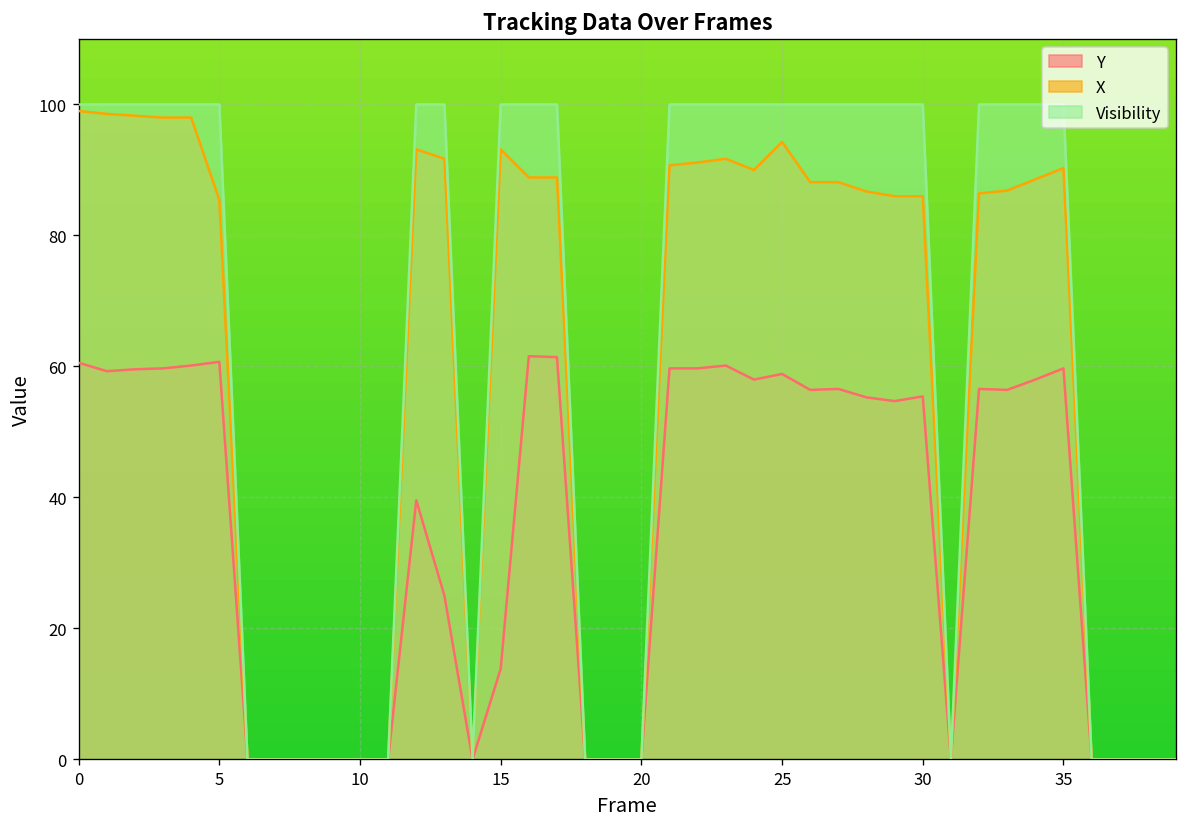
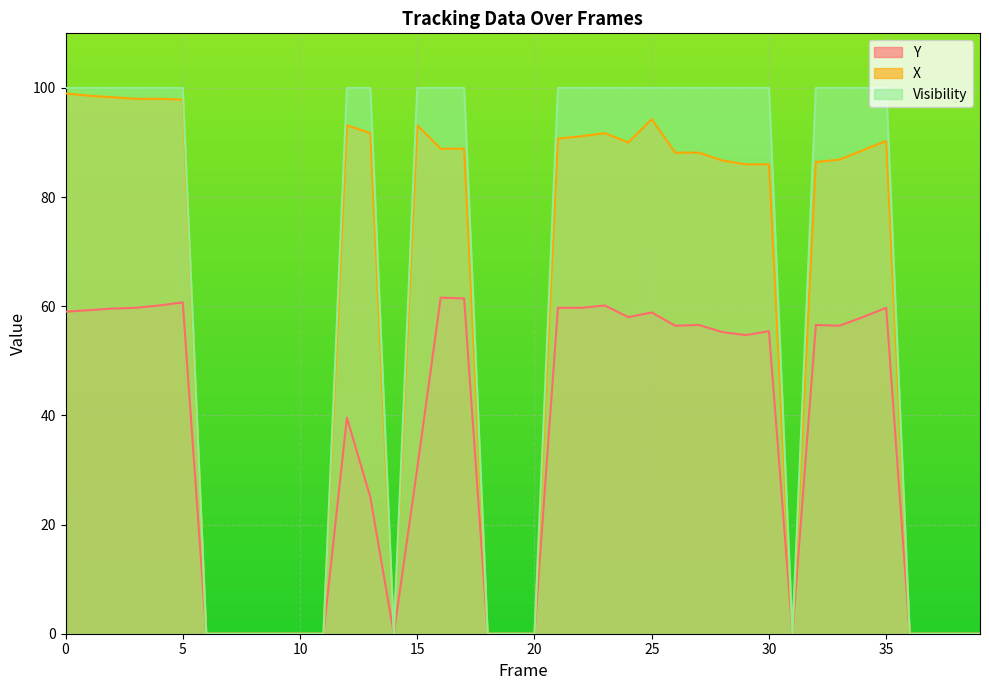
  {
    "Y": {
-     "0": 61,
+     "0": 59,
      "5": 61,
-     "15": 14,
+     "15": 30,
      "25": 59,
      "30": 55,
      "35": 60
    },
    "X": {
      "0": 99,
-     "5": 85,
+     "5": 98,
      "15": 93,
      "25": 94,
      "30": 86,
      "35": 90
    },
    "Visibility": {
      "0": 100,
      "5": 100,
      "15": 100,
      "25": 100,
      "30": 100
    }
  }
